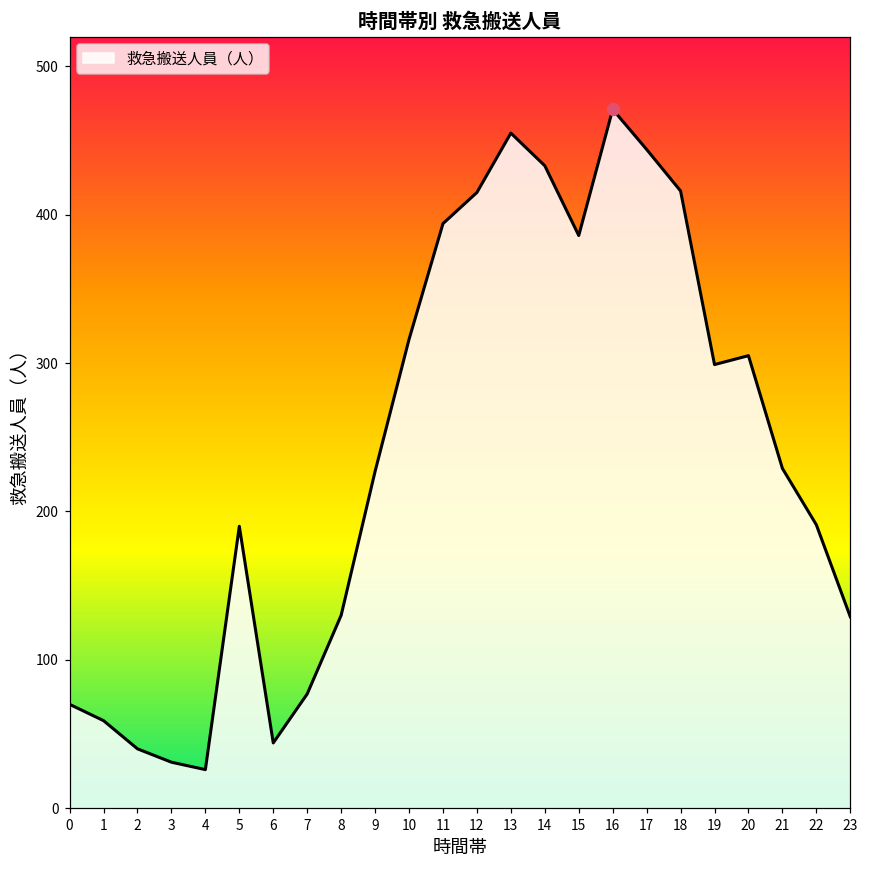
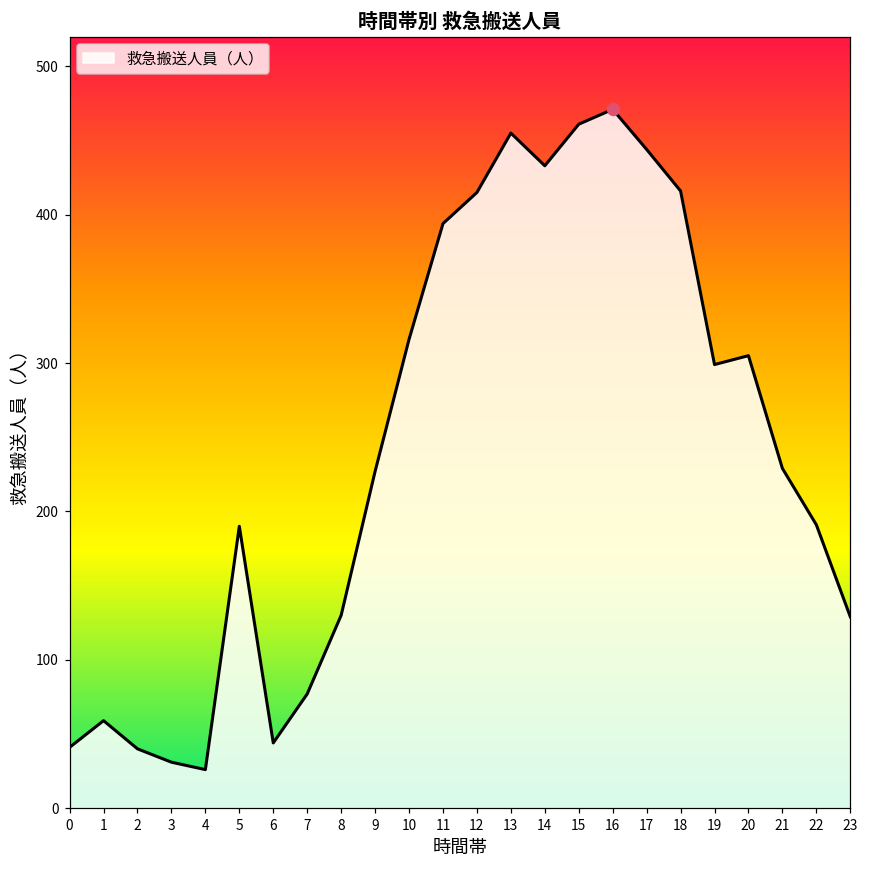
  {
    "救急搬送人員（人）": {
-     "0": 70,
+     "0": 41,
      "1": 59,
      "2": 40,
      "3": 31,
      "4": 26,
      "5": 190,
      "6": 44,
      "7": 77,
      "8": 130,
      "9": 227,
      "10": 316,
      "11": 394,
      "12": 415,
      "13": 455,
      "14": 433,
-     "15": 386,
+     "15": 461,
      "17": 444,
      "18": 416,
      "19": 299,
      "20": 305,
      "21": 229,
      "22": 191,
      "23": 129
    }
  }
